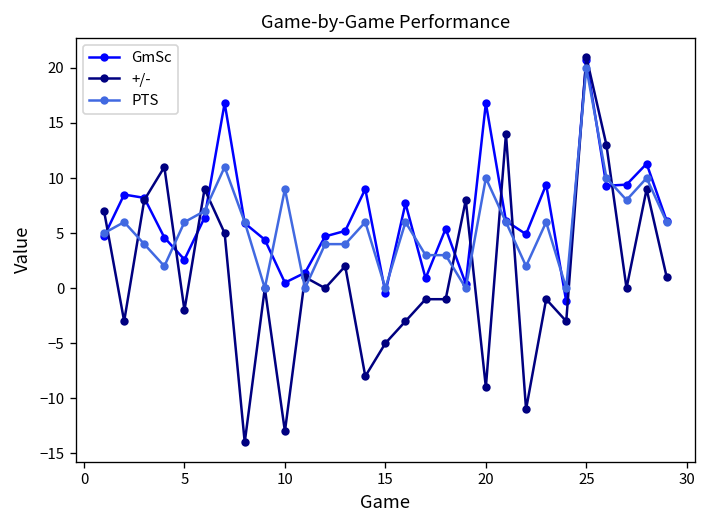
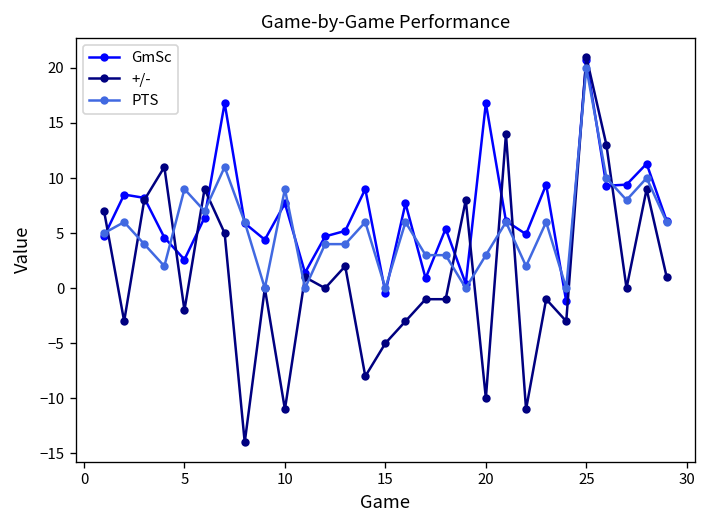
  {
    "GmSc": {
      "5": 3,
-     "10": 1,
+     "10": 8,
      "15": 0,
      "20": 17,
      "25": 21
    },
    "+/-": {
      "5": -2,
-     "10": -13,
+     "10": -11,
      "15": -5,
-     "20": -9,
+     "20": -10,
      "25": 21
    },
    "PTS": {
-     "5": 6,
+     "5": 9,
      "10": 9,
      "15": 0,
-     "20": 10,
+     "20": 3,
      "25": 20
    }
  }
